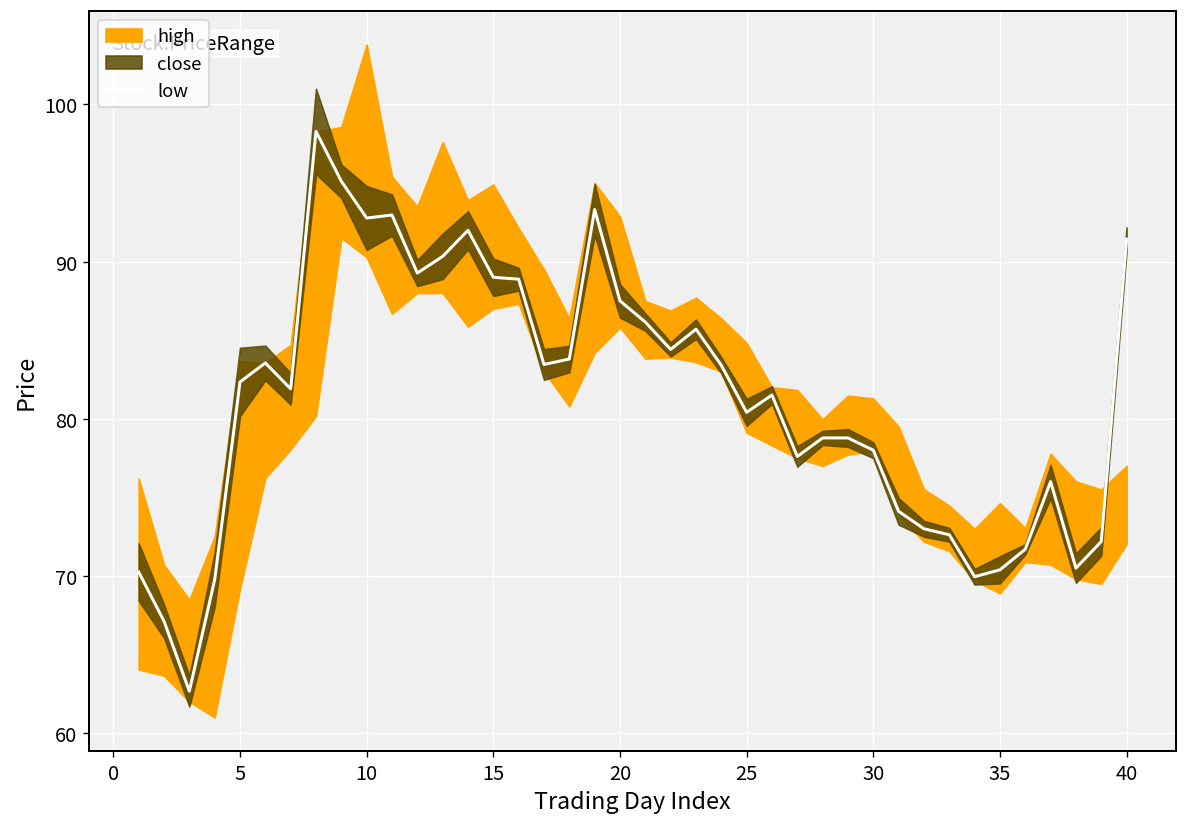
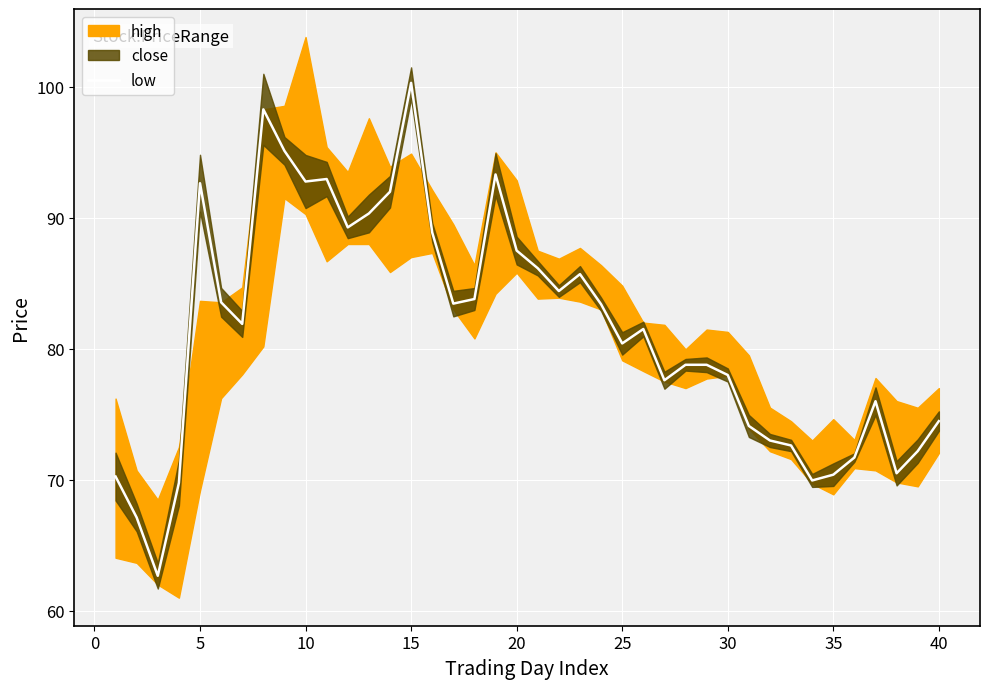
  {
    "low": {
-     "5": 82.3,
+     "5": 92.6,
      "10": 92.8,
-     "15": 89.0,
+     "15": 100.3,
      "20": 87.5,
      "25": 80.4,
      "30": 78.0,
      "35": 70.4,
-     "40": 91.4
+     "40": 74.5
    }
  }
